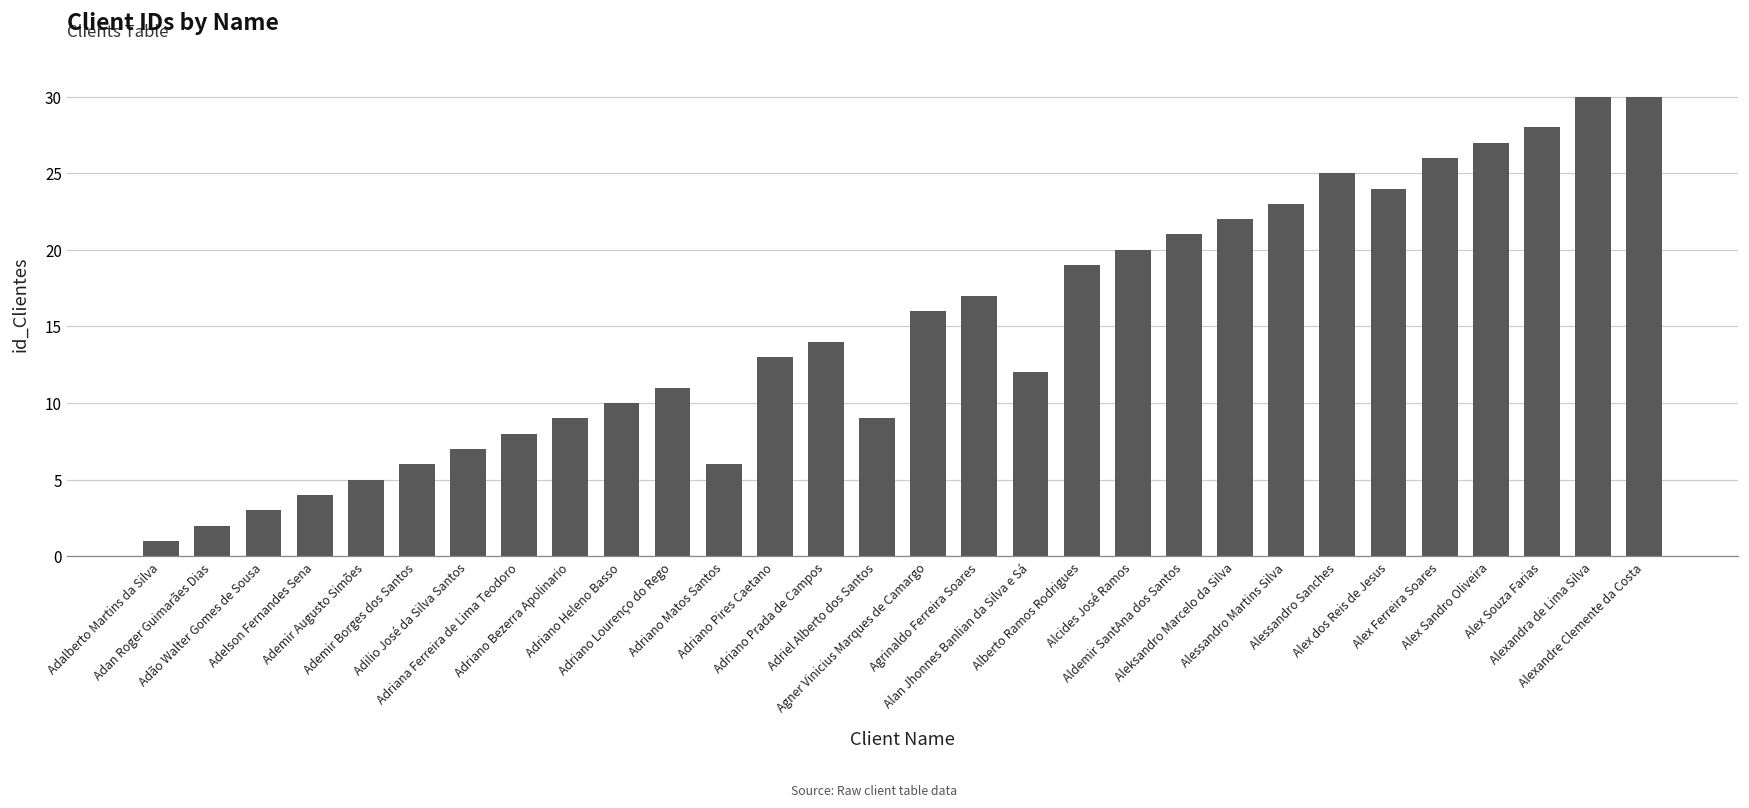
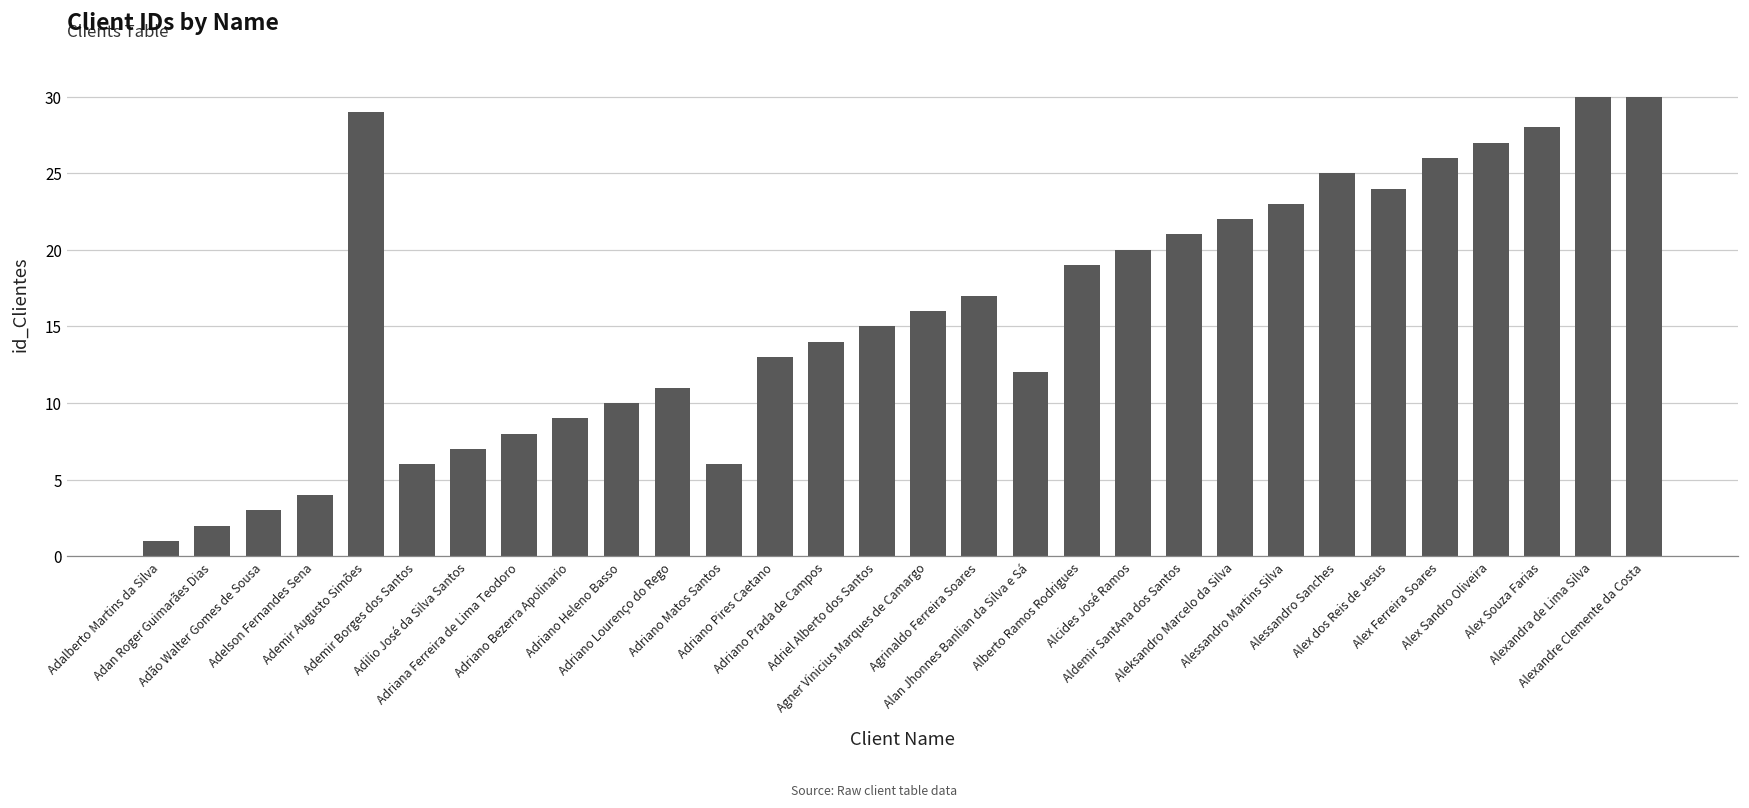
  {
    "Adalberto Martins da Silva": 1,
    "Adan Roger Guimarães Dias": 2,
    "Adão Walter Gomes de Sousa": 3,
    "Adelson Fernandes Sena": 4,
-   "Ademir Augusto Simões": 5,
+   "Ademir Augusto Simões": 29,
    "Ademir Borges dos Santos": 6,
    "Adilio José da Silva Santos": 7,
    "Adriana Ferreira de Lima Teodoro": 8,
    "Adriano Bezerra Apolinario": 9,
    "Adriano Heleno Basso": 10,
    "Adriano Lourenço do Rego": 11,
    "Adriano Matos Santos": 6,
    "Adriano Pires Caetano": 13,
    "Adriano Prada de Campos": 14,
-   "Adriel Alberto dos Santos": 9,
+   "Adriel Alberto dos Santos": 15,
    "Agner Vinicius Marques de Camargo": 16,
    "Agrinaldo Ferreira Soares": 17,
    "Alan Jhonnes Banlian da Silva e Sá": 12,
    "Alberto Ramos Rodrigues": 19,
    "Alcides José Ramos": 20,
    "Aldemir SantAna dos Santos": 21,
    "Aleksandro Marcelo da Silva": 22,
    "Alessandro Martins Silva": 23,
    "Alessandro Sanches": 25,
    "Alex dos Reis de Jesus": 24,
    "Alex Ferreira Soares": 26,
    "Alex Sandro Oliveira": 27,
    "Alex Souza Farias": 28,
    "Alexandra de Lima Silva": 30,
    "Alexandre Clemente da Costa": 30
  }
